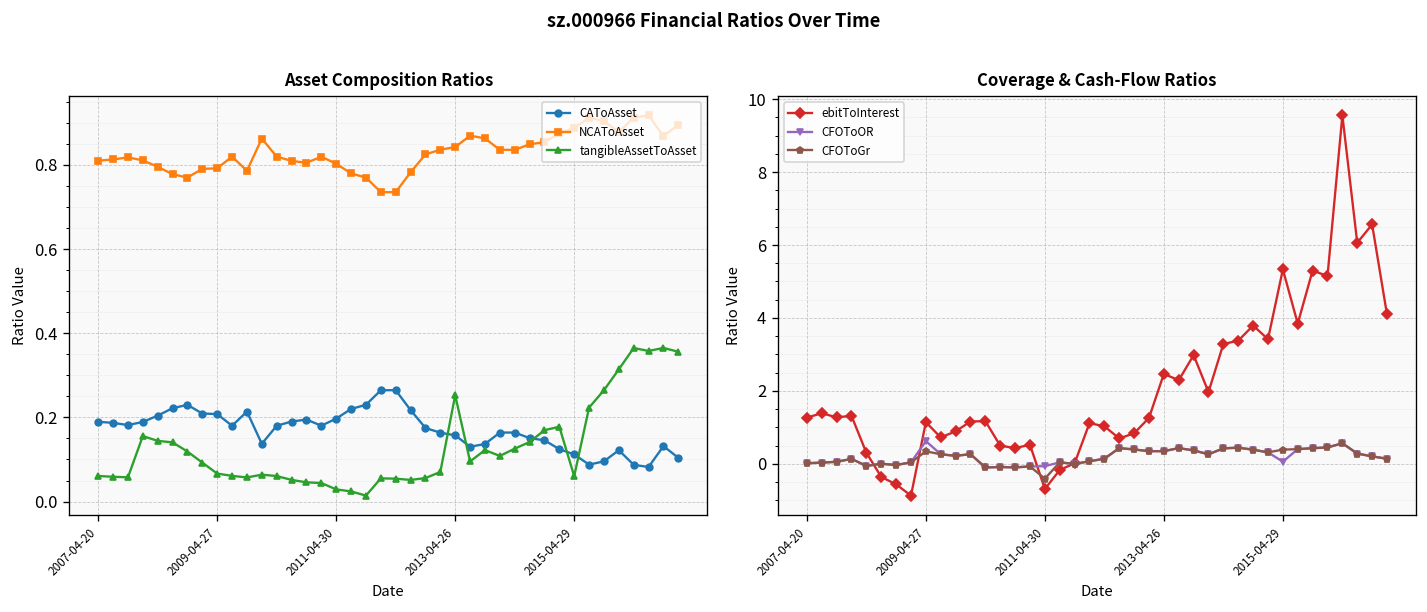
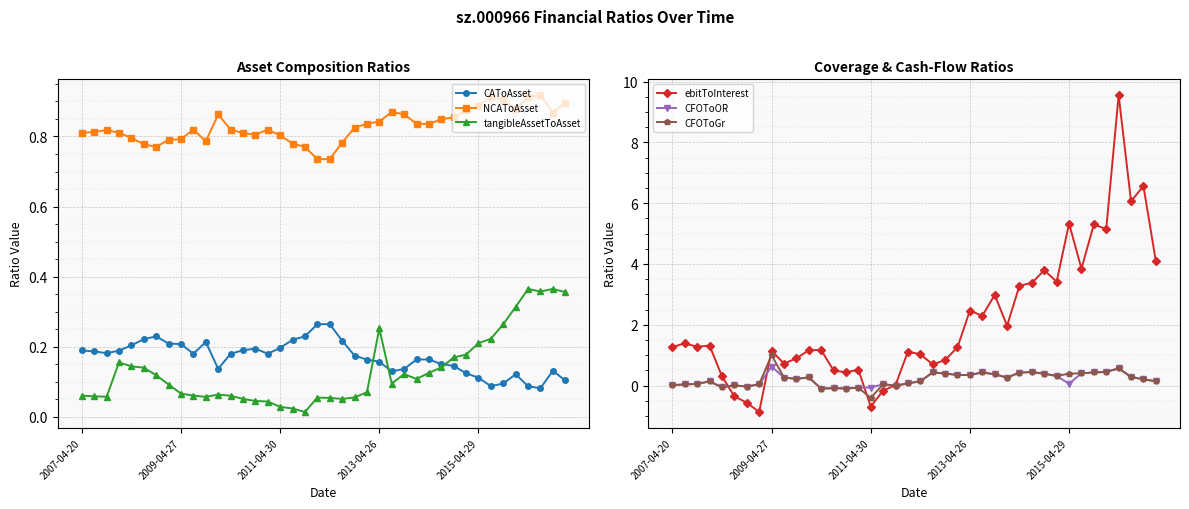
  {
    "Asset Composition Ratios": {
      "CAToAsset": {
        "2007-04-20": 0.19,
        "2009-04-27": 0.21,
        "2011-04-30": 0.20,
        "2013-04-26": 0.16,
        "2015-04-29": 0.11
      },
      "NCAToAsset": {
        "2007-04-20": 0.81,
        "2009-04-27": 0.79,
        "2011-04-30": 0.80,
        "2013-04-26": 0.84
      },
      "tangibleAssetToAsset": {
        "2007-04-20": 0.06,
        "2009-04-27": 0.07,
        "2011-04-30": 0.03,
        "2013-04-26": 0.25,
-       "2015-04-29": 0.06
+       "2015-04-29": 0.21
      }
    },
    "Coverage & Cash-Flow Ratios": {
      "ebitToInterest": {
        "2007-04-20": 1.3,
        "2009-04-27": 1.1,
        "2011-04-30": -0.7,
        "2013-04-26": 2.5,
        "2015-04-29": 5.3
      },
      "CFOToOR": {
        "2009-04-27": 0.6,
        "2011-04-30": -0.1,
        "2015-04-29": 0.1
      },
      "CFOToGr": {
-       "2009-04-27": 0.3,
+       "2009-04-27": 1.0,
        "2011-04-30": -0.4,
        "2015-04-29": 0.4
      }
    }
  }
